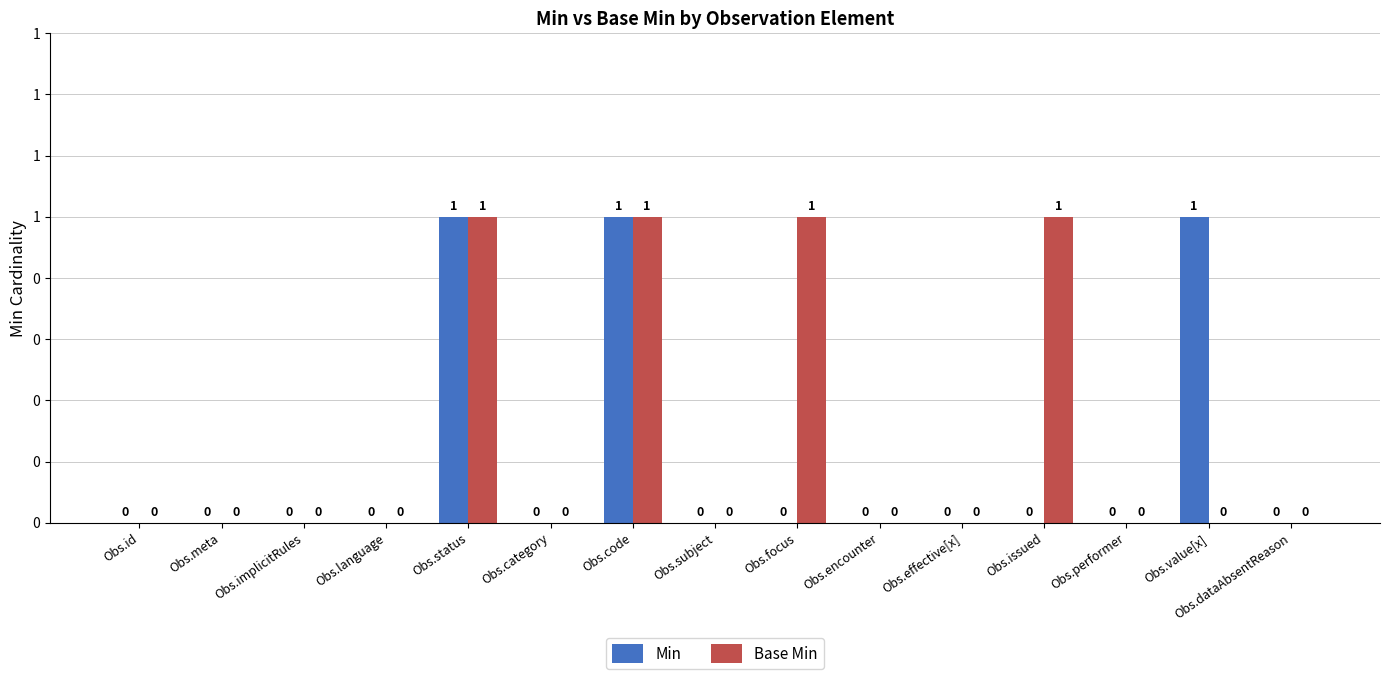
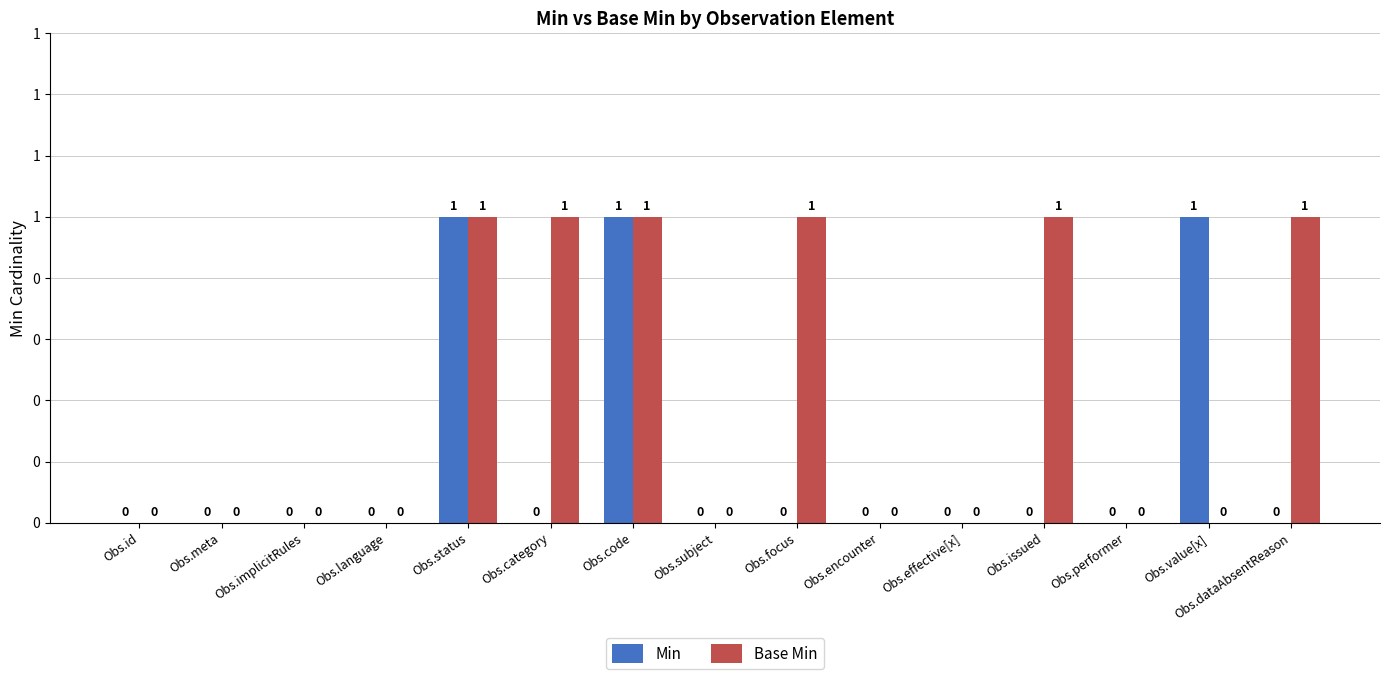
  {
    "Min": {
      "Obs.id": 0,
      "Obs.meta": 0,
      "Obs.implicitRules": 0,
      "Obs.language": 0,
      "Obs.status": 1,
      "Obs.category": 0,
      "Obs.code": 1,
      "Obs.subject": 0,
      "Obs.focus": 0,
      "Obs.encounter": 0,
      "Obs.effective[x]": 0,
      "Obs.issued": 0,
      "Obs.performer": 0,
      "Obs.value[x]": 1,
      "Obs.dataAbsentReason": 0
    },
    "Base Min": {
      "Obs.id": 0,
      "Obs.meta": 0,
      "Obs.implicitRules": 0,
      "Obs.language": 0,
      "Obs.status": 1,
-     "Obs.category": 0,
+     "Obs.category": 1,
      "Obs.code": 1,
      "Obs.subject": 0,
      "Obs.focus": 1,
      "Obs.encounter": 0,
      "Obs.effective[x]": 0,
      "Obs.issued": 1,
      "Obs.performer": 0,
      "Obs.value[x]": 0,
-     "Obs.dataAbsentReason": 0
+     "Obs.dataAbsentReason": 1
    }
  }
